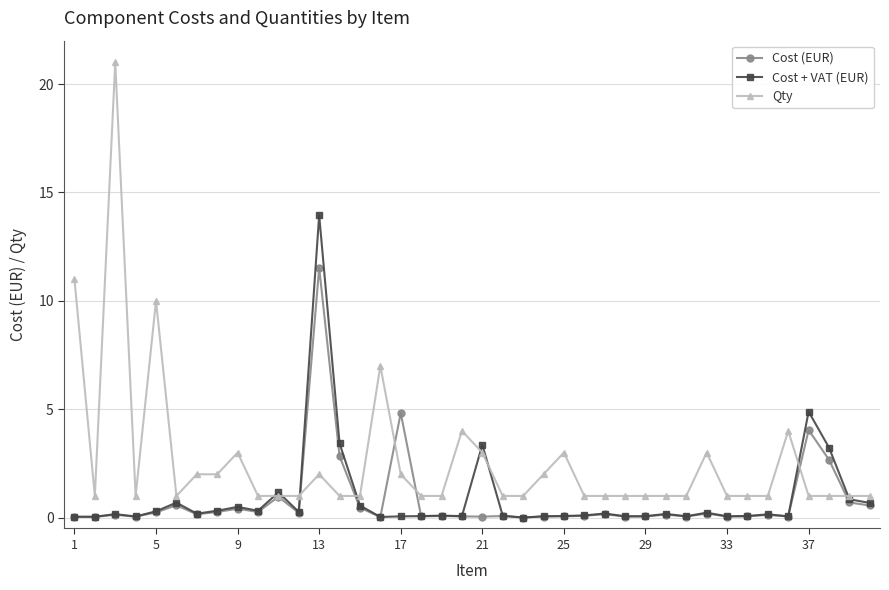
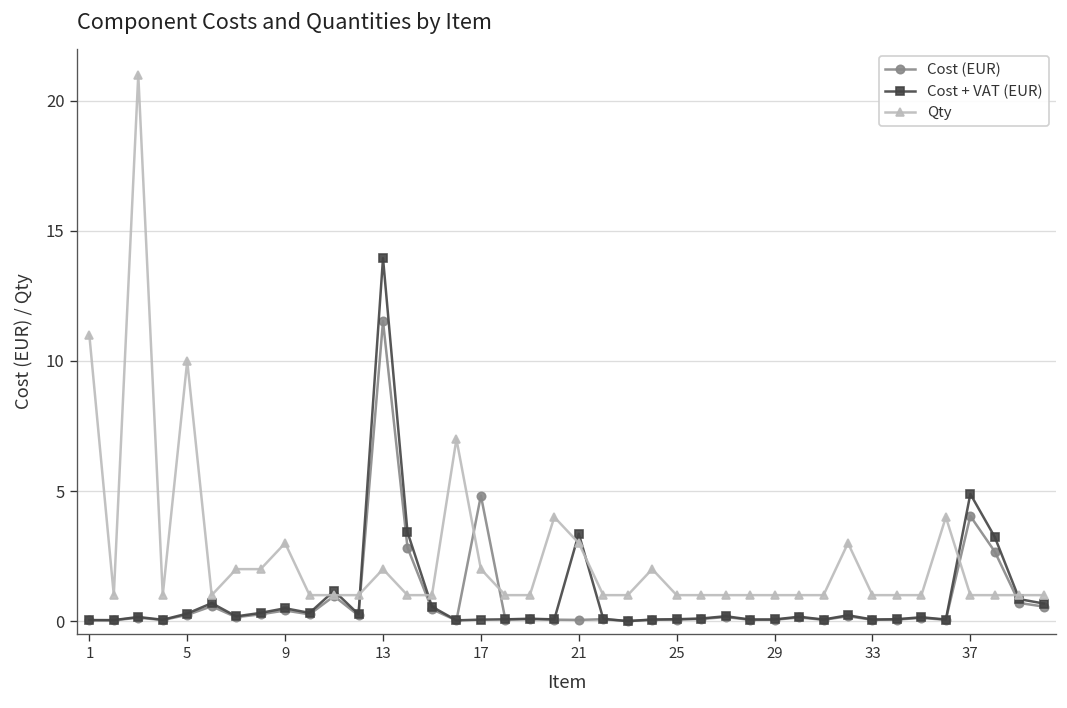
  {
    "Cost (EUR)": {
      "13": 11.5,
      "17": 4.8,
      "21": 0,
      "37": 4
    },
    "Cost + VAT (EUR)": {
      "13": 14,
      "17": 0,
      "21": 3.4,
      "37": 5
    },
    "Qty": {
      "1": 11,
      "5": 10,
      "9": 3,
      "13": 2,
      "17": 2,
      "21": 3,
-     "25": 3,
+     "25": 1,
      "29": 1,
      "33": 1,
      "37": 1
    }
  }
